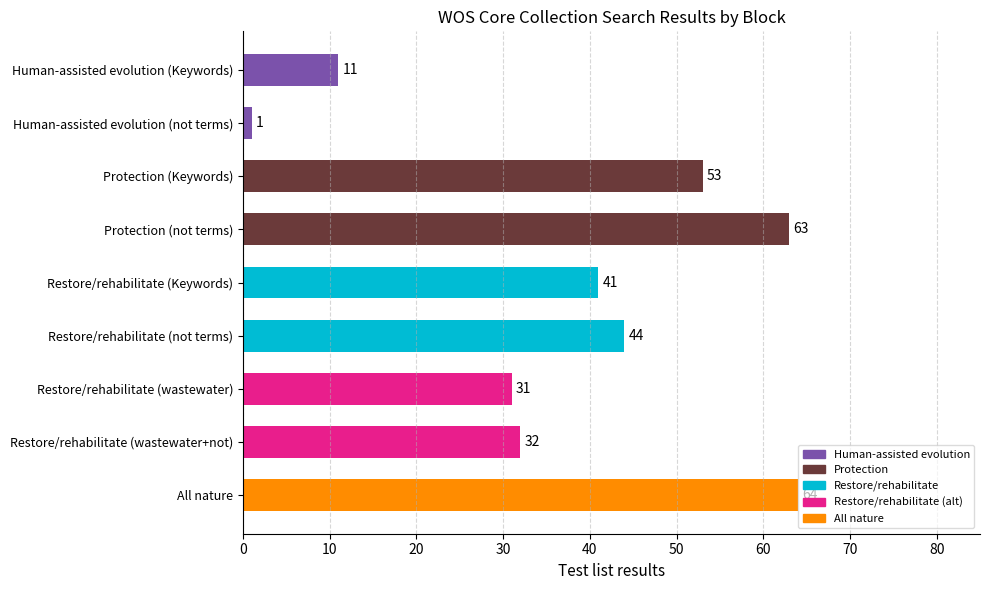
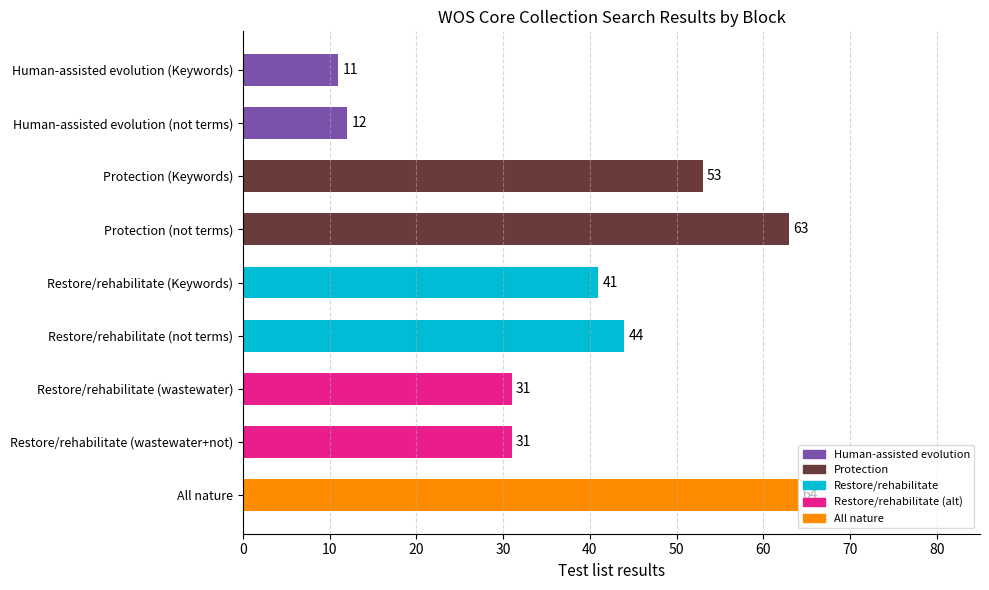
  {
    "Human-assisted evolution (Keywords)": 11,
-   "Human-assisted evolution (not terms)": 1,
+   "Human-assisted evolution (not terms)": 12,
    "Protection (Keywords)": 53,
    "Protection (not terms)": 63,
    "Restore/rehabilitate (Keywords)": 41,
    "Restore/rehabilitate (not terms)": 44,
    "Restore/rehabilitate (wastewater)": 31,
-   "Restore/rehabilitate (wastewater+not)": 32
+   "Restore/rehabilitate (wastewater+not)": 31
  }
